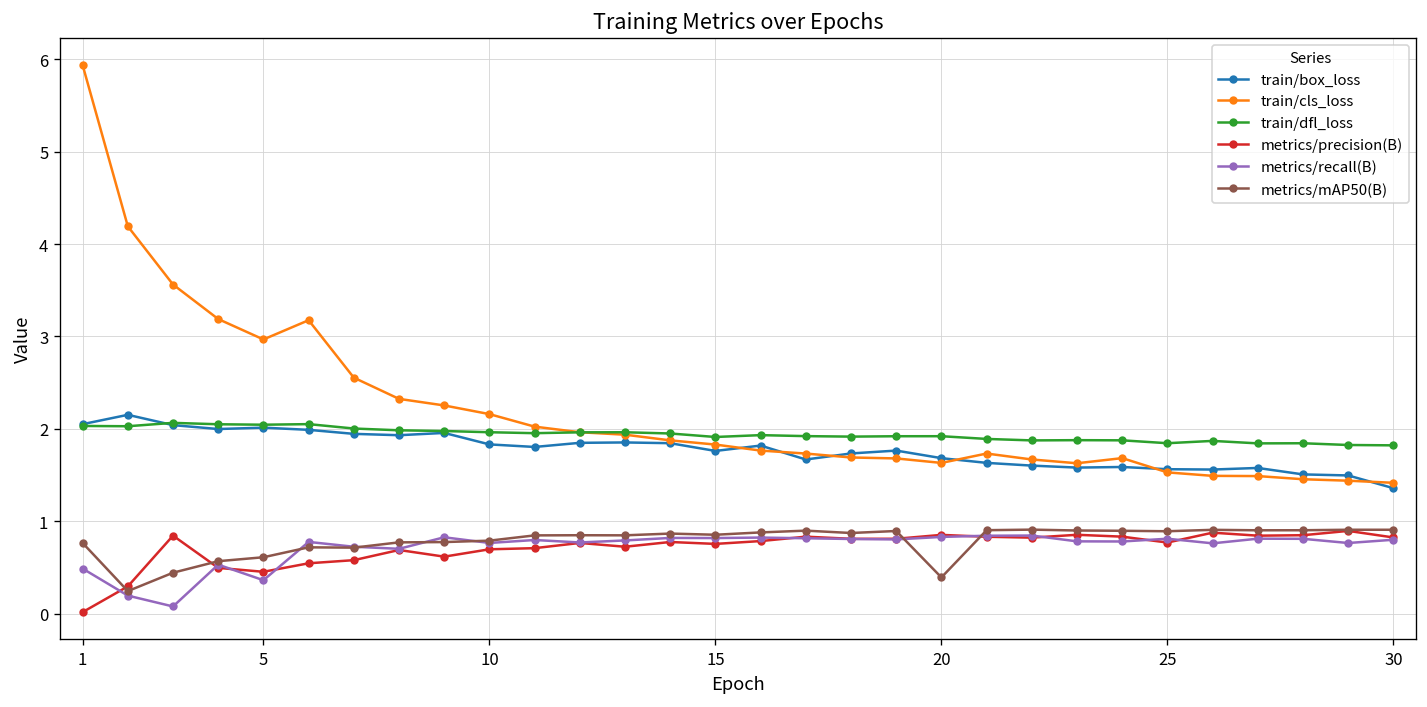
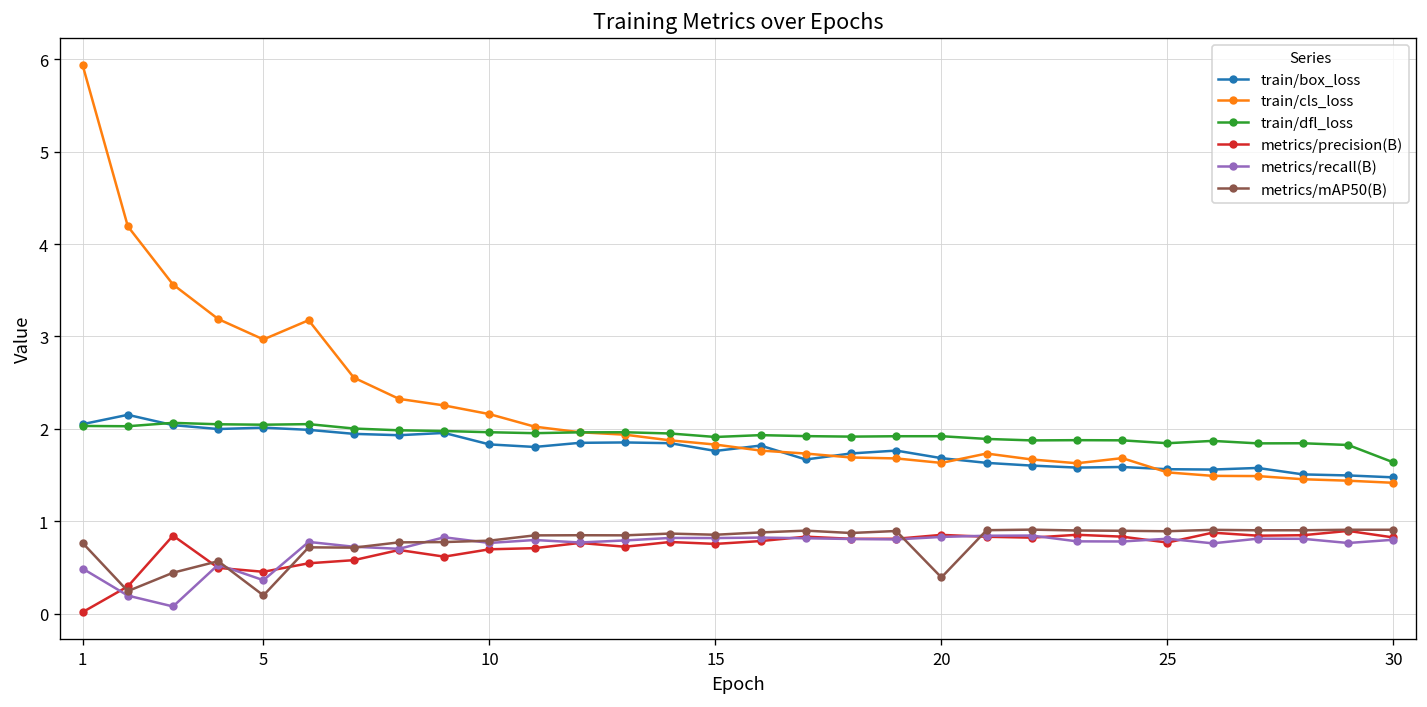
  {
    "train/box_loss": {
      "10": 1.8,
      "15": 1.8,
      "20": 1.7,
      "25": 1.6,
-     "30": 1.4
+     "30": 1.5
    },
    "train/cls_loss": {
      "1": 5.9,
      "5": 3.0,
      "10": 2.2,
      "15": 1.8,
      "20": 1.6,
      "25": 1.5,
      "30": 1.4
    },
    "train/dfl_loss": {
      "10": 2.0,
      "15": 1.9,
      "20": 1.9,
      "25": 1.8,
-     "30": 1.8
+     "30": 1.6
    },
    "metrics/precision(B)": {
      "1": 0.0,
      "5": 0.5,
      "10": 0.7,
      "15": 0.8,
      "25": 0.8
    },
    "metrics/recall(B)": {
      "1": 0.5,
      "5": 0.4,
      "15": 0.8,
      "25": 0.8
    },
    "metrics/mAP50(B)": {
      "1": 0.8,
-     "5": 0.6,
+     "5": 0.2,
      "15": 0.9,
      "20": 0.4,
      "25": 0.9,
      "30": 0.9
    }
  }
